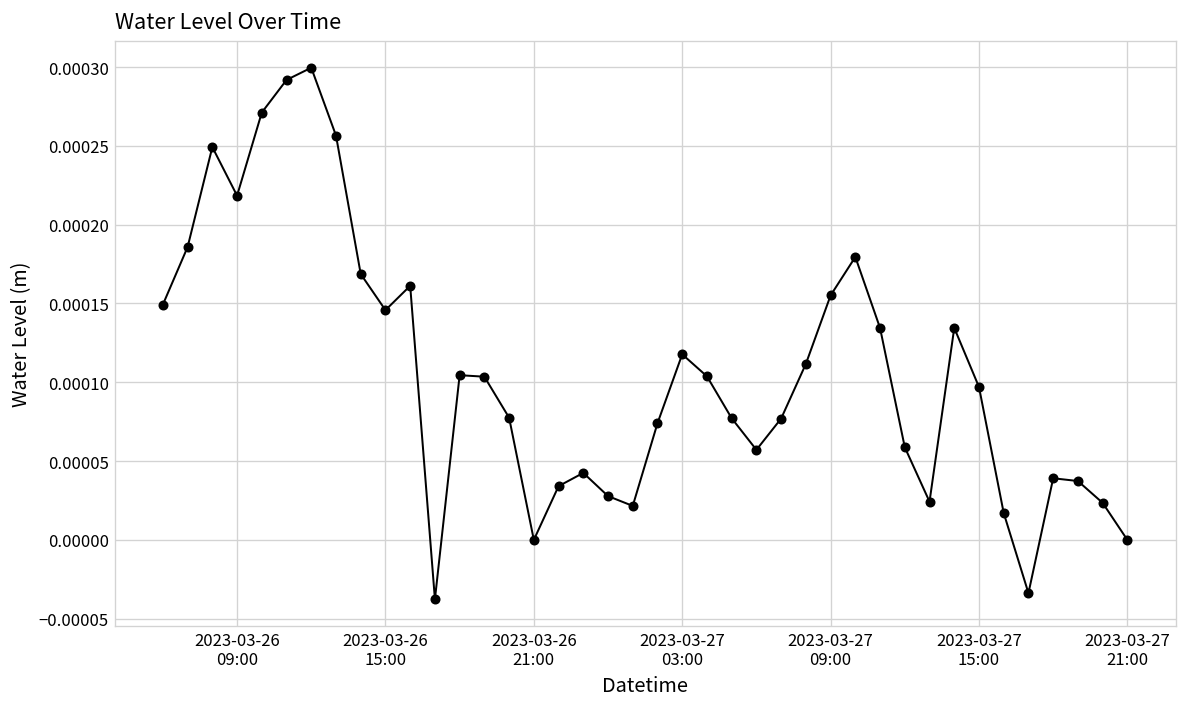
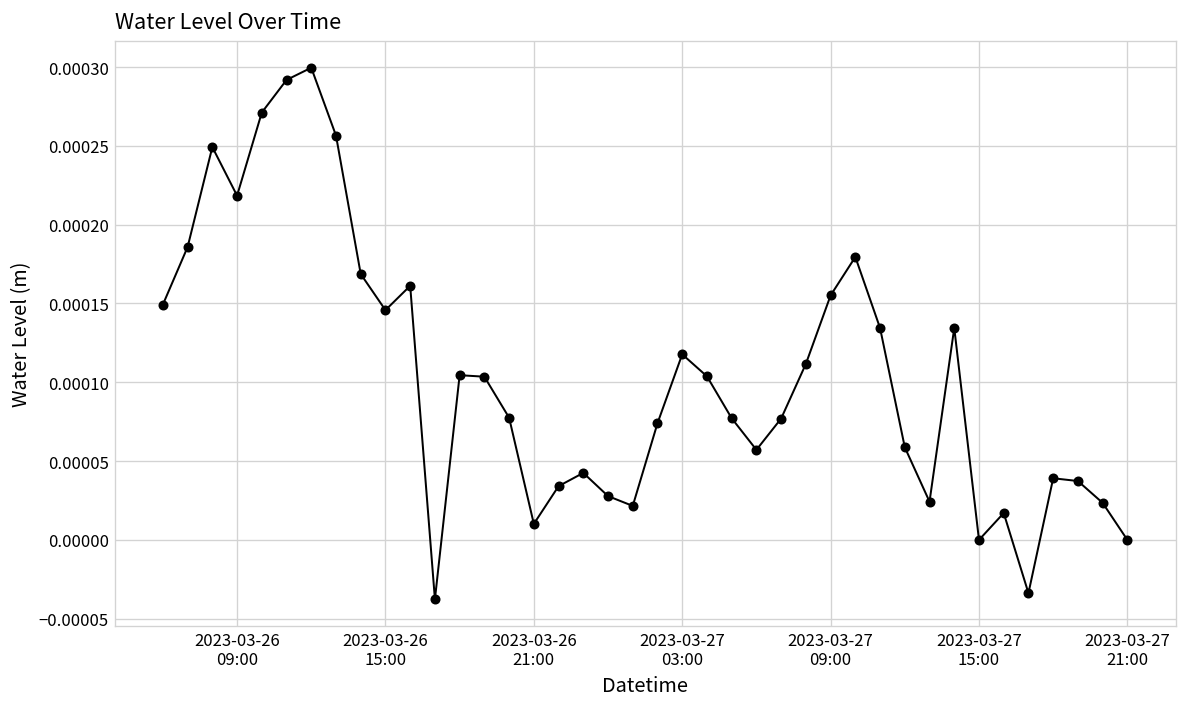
  {
    "2023-03-26 09:00": 0.00022,
    "2023-03-26 15:00": 0.000146,
-   "2023-03-26 21:00": 0.00000,
+   "2023-03-26 21:00": 0.00001,
    "2023-03-27 03:00": 0.000118,
    "2023-03-27 09:00": 0.000155,
-   "2023-03-27 15:00": 0.0001,
+   "2023-03-27 15:00": 0.0000,
    "2023-03-27 21:00": 0.00000
  }
